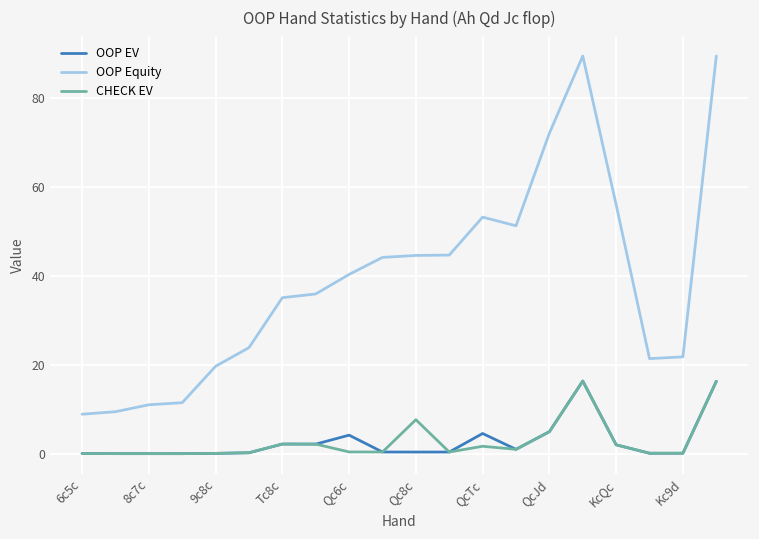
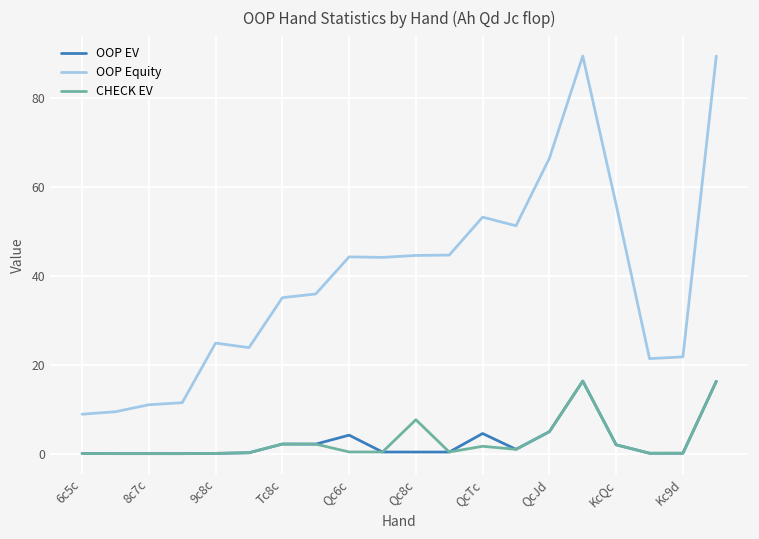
  {
    "OOP EV": {
      "Qc6c": 4,
      "Qc8c": 0,
      "QcTc": 5
    },
    "OOP Equity": {
      "6c5c": 9,
      "8c7c": 11,
-     "9c8c": 20,
+     "9c8c": 25,
      "Tc8c": 35,
-     "Qc6c": 40,
+     "Qc6c": 44,
      "Qc8c": 45,
      "QcTc": 53,
-     "QcJd": 72,
+     "QcJd": 66,
      "KcQc": 56,
      "Kc9d": 22
    },
    "CHECK EV": {
      "Qc6c": 1,
      "Qc8c": 8,
      "QcTc": 2
    }
  }
